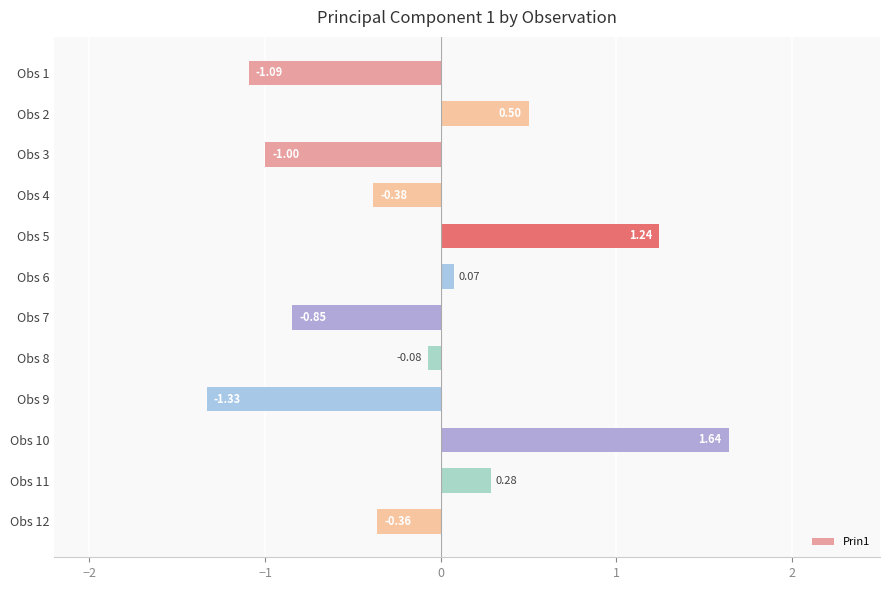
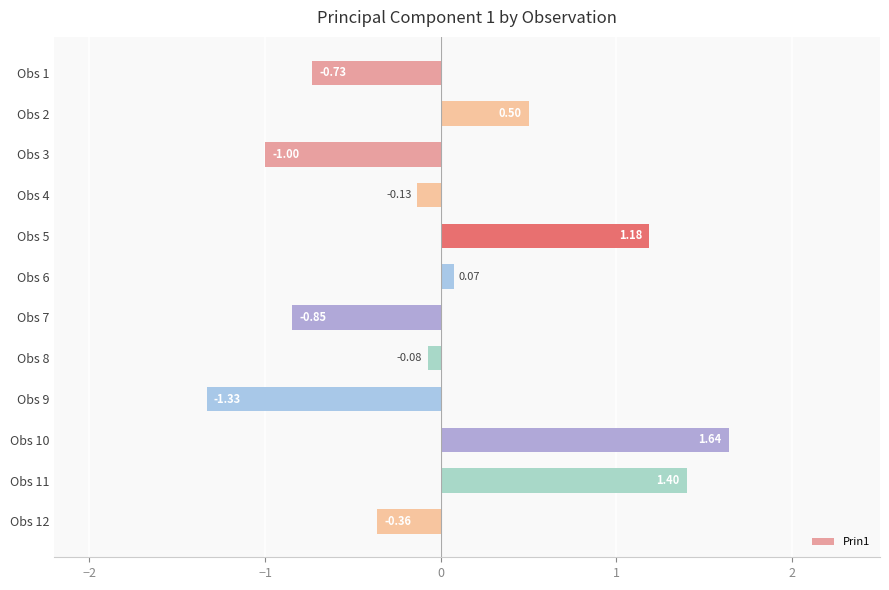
  {
-   "Obs 1": -1.09,
+   "Obs 1": -0.73,
    "Obs 2": 0.50,
    "Obs 3": -1.00,
-   "Obs 4": -0.38,
-   "Obs 5": 1.24,
+   "Obs 4": -0.13,
+   "Obs 5": 1.18,
    "Obs 6": 0.07,
    "Obs 7": -0.85,
    "Obs 8": -0.08,
    "Obs 9": -1.33,
    "Obs 10": 1.64,
-   "Obs 11": 0.28,
+   "Obs 11": 1.40,
    "Obs 12": -0.36
  }
